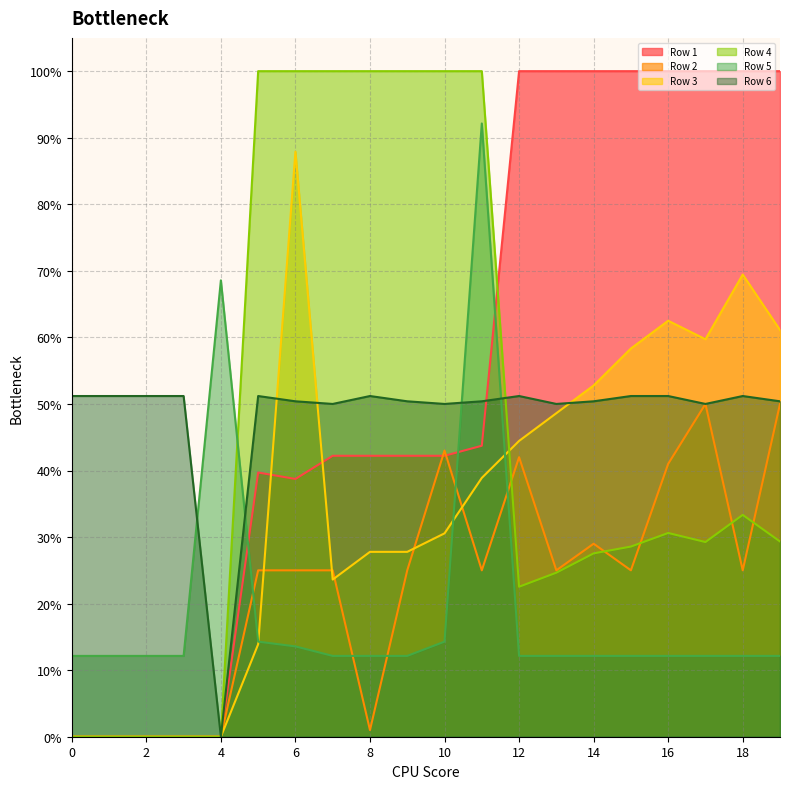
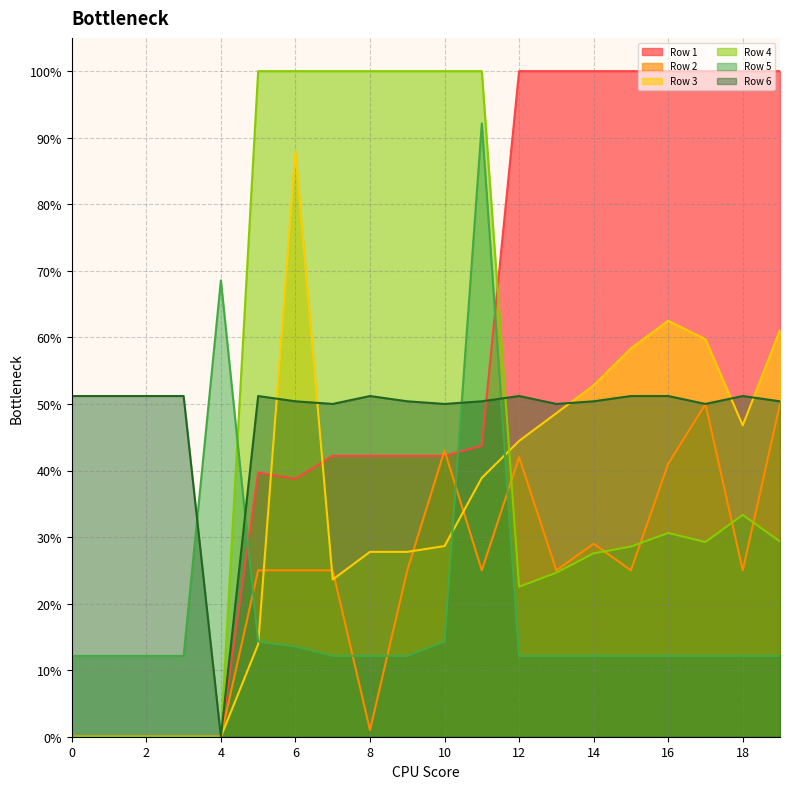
  {
    "Row 1": {
      "6": "39%",
      "8": "42%",
      "10": "42%",
      "12": "100%",
      "14": "100%"
    },
    "Row 2": {
      "6": "25%",
      "8": "1%",
      "10": "43%",
      "12": "42%",
      "14": "29%",
      "16": "41%",
      "18": "25%"
    },
    "Row 3": {
      "6": "88%",
      "8": "28%",
-     "10": "31%",
+     "10": "29%",
      "12": "44%",
      "14": "53%",
      "16": "63%",
-     "18": "69%"
+     "18": "47%"
    },
    "Row 4": {
      "6": "100%",
      "8": "100%",
      "10": "100%",
      "12": "23%",
      "14": "28%",
      "16": "31%",
      "18": "33%"
    }
  }
